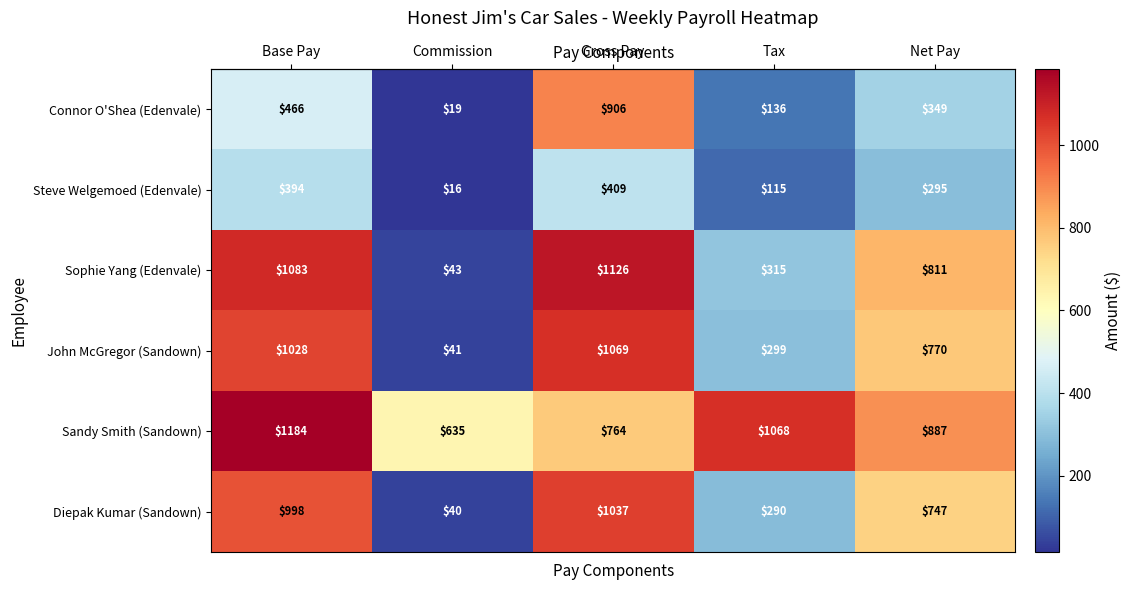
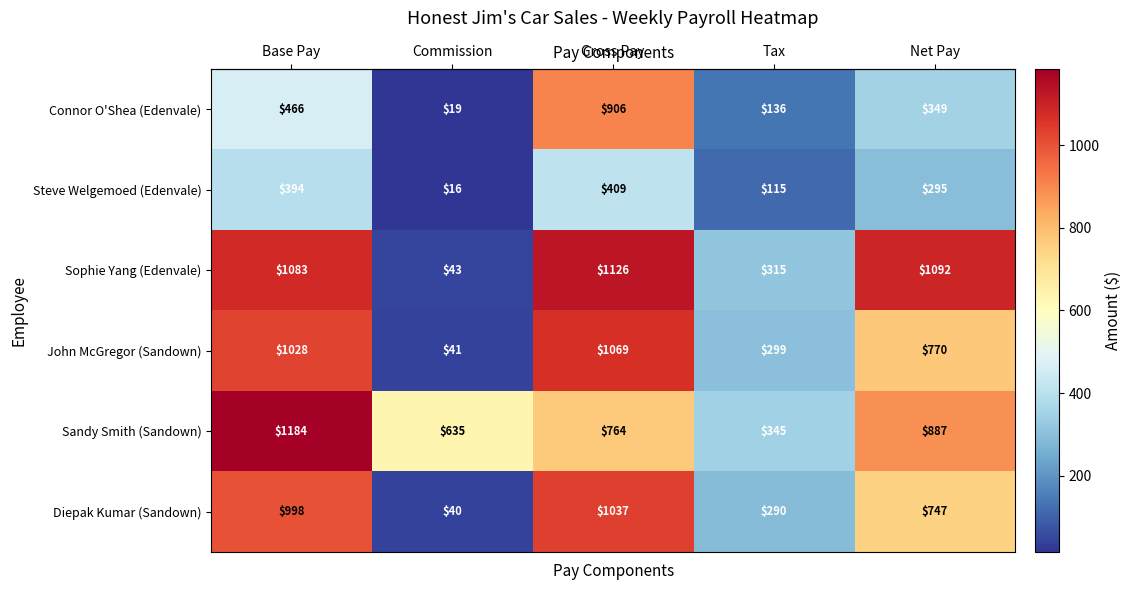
  {
    "Connor O'Shea (Edenvale)": {
      "Base Pay": "$466",
      "Commission": "$19",
      "Gross Pay": "$906",
      "Tax": "$136",
      "Net Pay": "$349"
    },
    "Steve Welgemoed (Edenvale)": {
      "Base Pay": "$394",
      "Commission": "$16",
      "Gross Pay": "$409",
      "Tax": "$115",
      "Net Pay": "$295"
    },
    "Sophie Yang (Edenvale)": {
      "Base Pay": "$1083",
      "Commission": "$43",
      "Gross Pay": "$1126",
      "Tax": "$315",
-     "Net Pay": "$811"
+     "Net Pay": "$1092"
    },
    "John McGregor (Sandown)": {
      "Base Pay": "$1028",
      "Commission": "$41",
      "Gross Pay": "$1069",
      "Tax": "$299",
      "Net Pay": "$770"
    },
    "Sandy Smith (Sandown)": {
      "Base Pay": "$1184",
      "Commission": "$635",
      "Gross Pay": "$764",
-     "Tax": "$1068",
+     "Tax": "$345",
      "Net Pay": "$887"
    },
    "Diepak Kumar (Sandown)": {
      "Base Pay": "$998",
      "Commission": "$40",
      "Gross Pay": "$1037",
      "Tax": "$290",
      "Net Pay": "$747"
    }
  }
